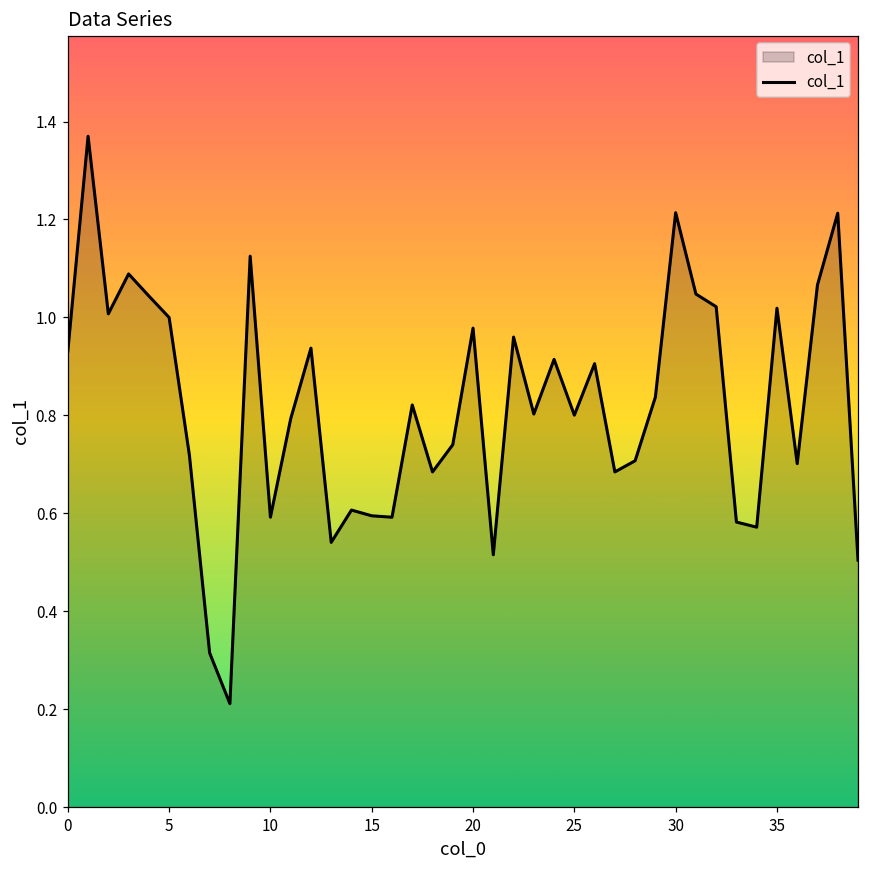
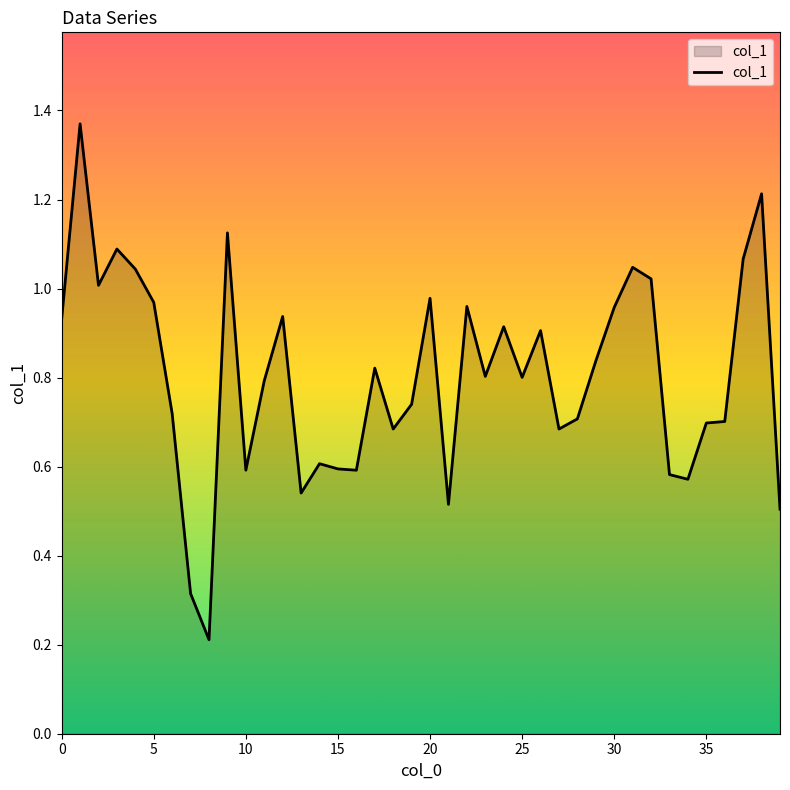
  {
    "0": 0.93,
-   "5": 1.00,
+   "5": 0.97,
    "10": 0.59,
    "15": 0.59,
    "20": 0.98,
    "25": 0.80,
-   "30": 1.21,
-   "35": 1.02
+   "30": 0.96,
+   "35": 0.70
  }
